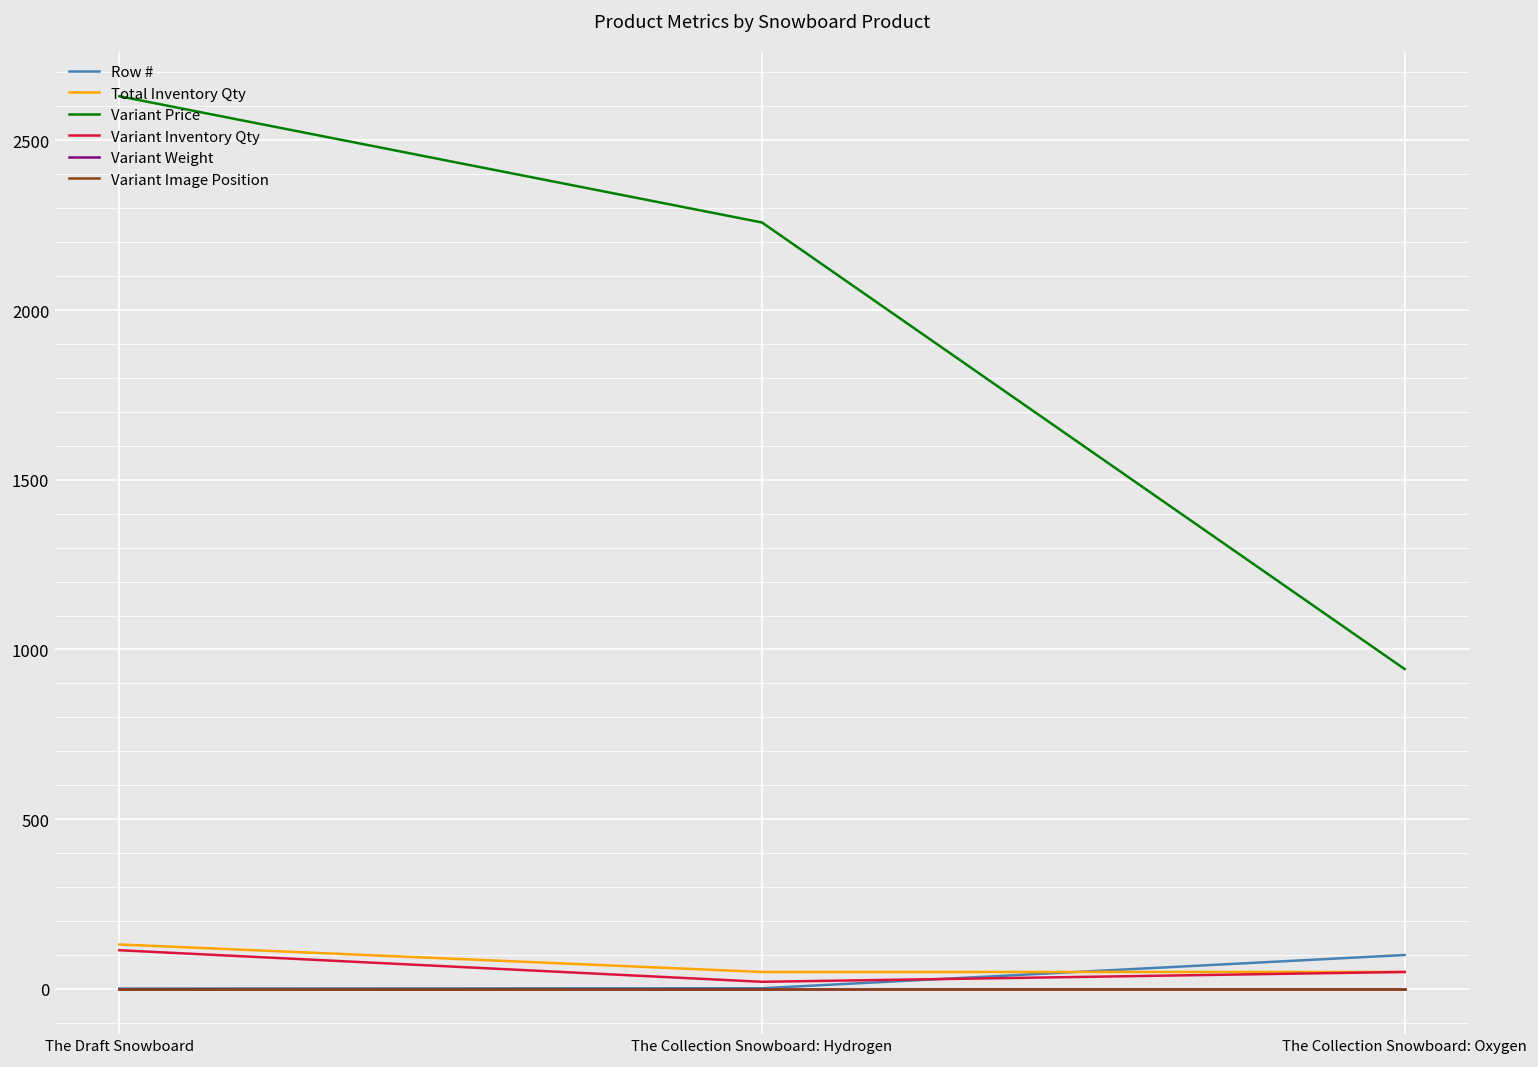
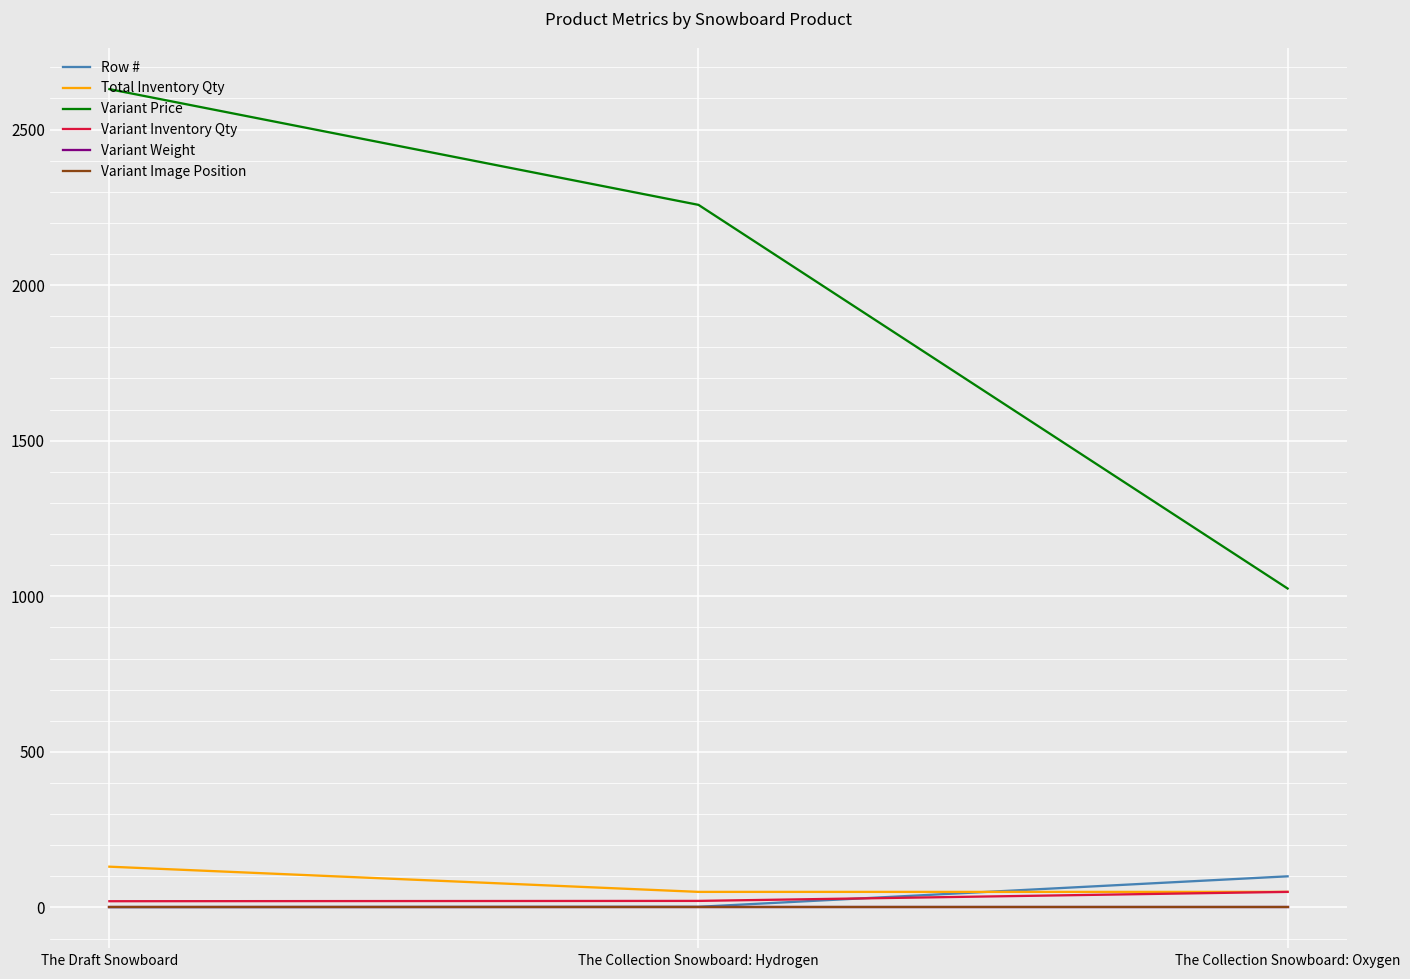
  {
    "Row #": {
      "The Collection Snowboard: Oxygen": 100
    },
    "Total Inventory Qty": {
      "The Draft Snowboard": 130,
      "The Collection Snowboard: Hydrogen": 50
    },
    "Variant Price": {
      "The Draft Snowboard": 2630,
      "The Collection Snowboard: Hydrogen": 2260,
-     "The Collection Snowboard: Oxygen": 940
+     "The Collection Snowboard: Oxygen": 1030
    },
    "Variant Inventory Qty": {
-     "The Draft Snowboard": 110,
+     "The Draft Snowboard": 20,
      "The Collection Snowboard: Hydrogen": 20
    },
    "Variant Image Position": {
      "The Collection Snowboard: Oxygen": 0
    }
  }
